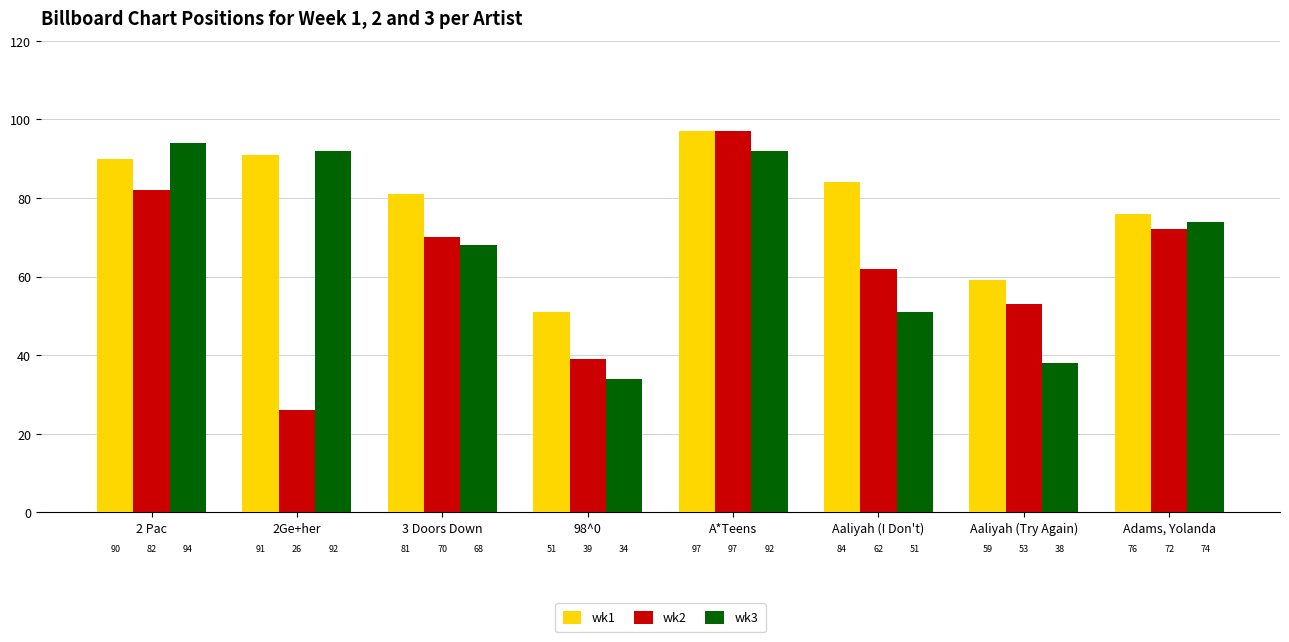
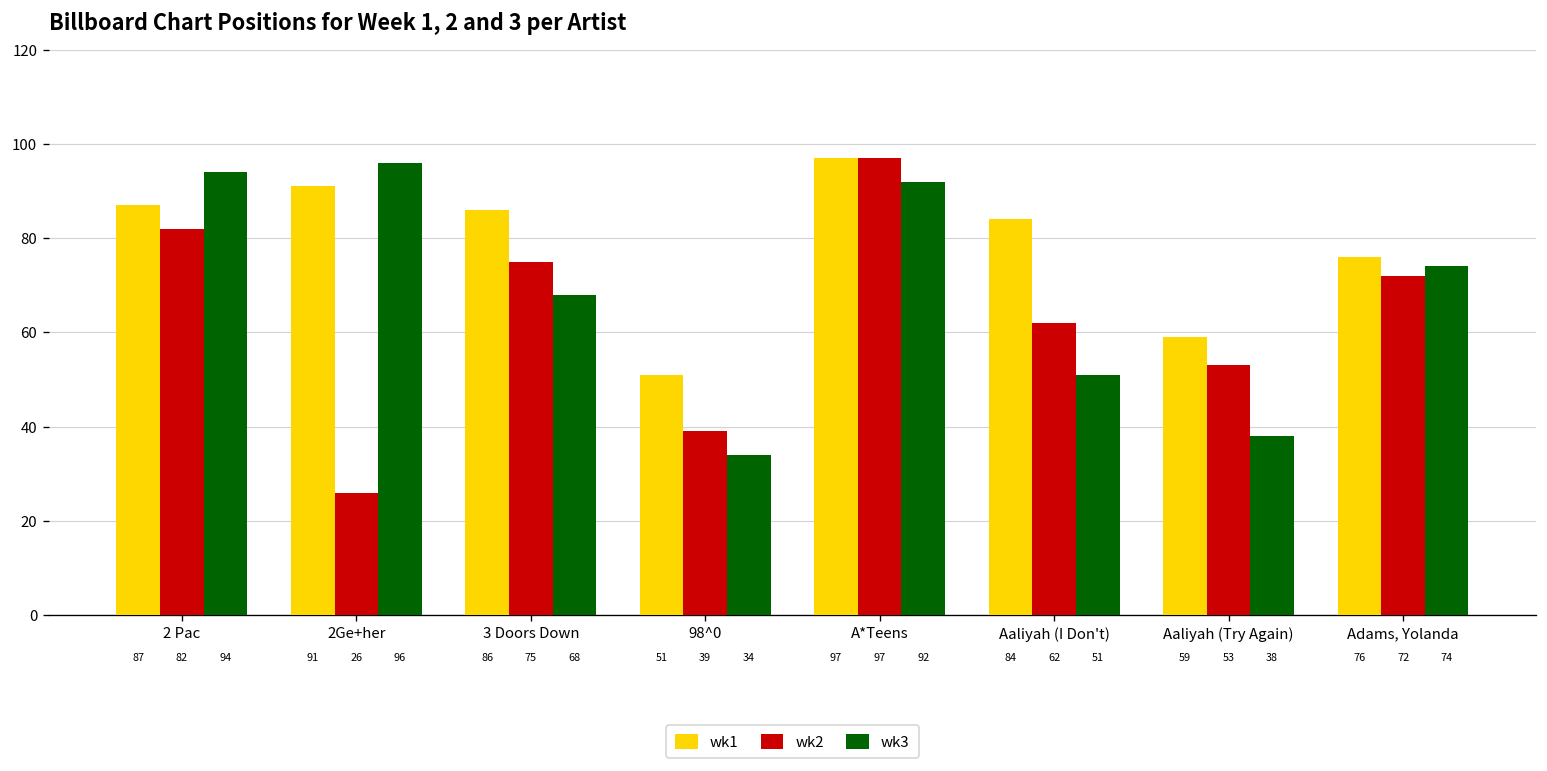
  {
    "wk1": {
-     "2 Pac": 90,
-     "3 Doors Down": 81
+     "2 Pac": 87,
+     "3 Doors Down": 86
    },
    "wk2": {
-     "3 Doors Down": 70
+     "3 Doors Down": 75
    },
    "wk3": {
-     "2Ge+her": 92
+     "2Ge+her": 96
    }
  }
